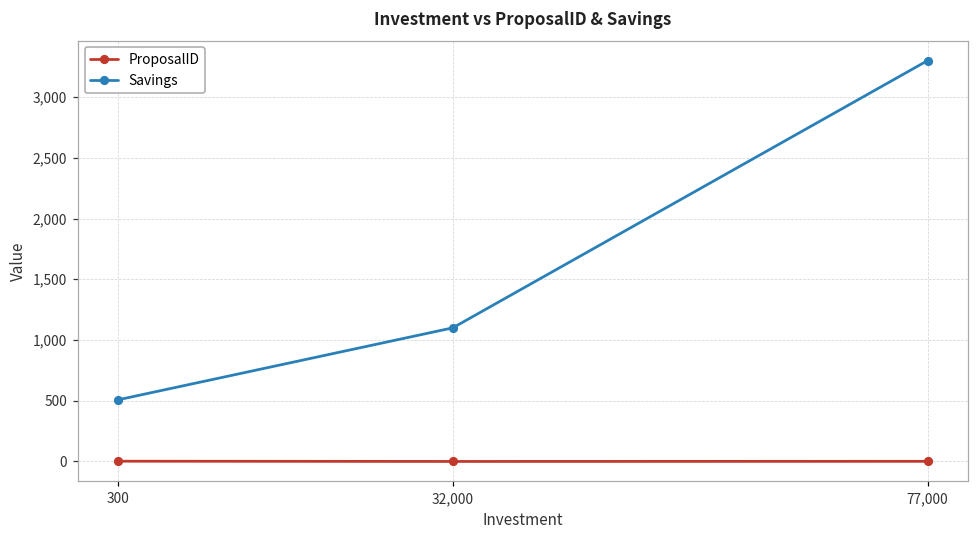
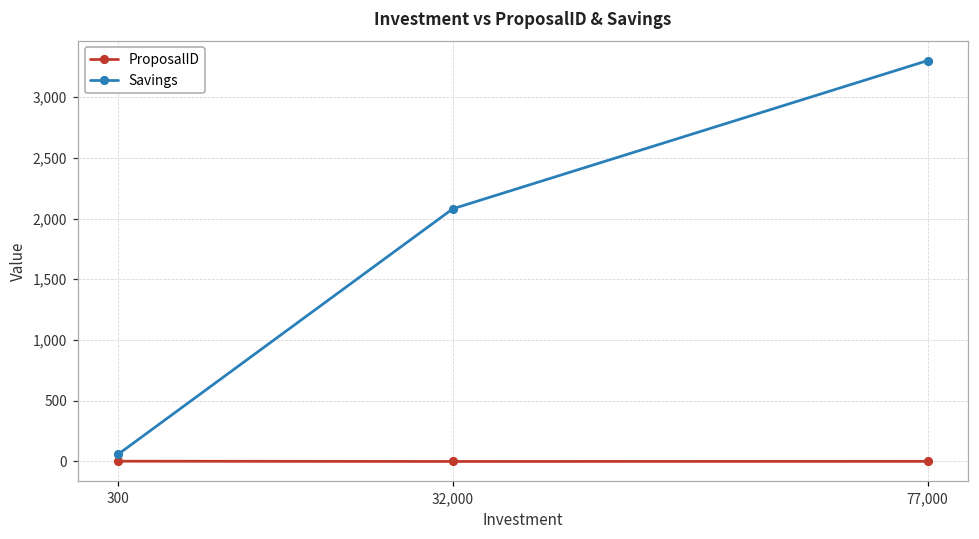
  {
    "ProposalID": {
      "300": "0",
      "32,000": "0",
      "77,000": "0"
    },
    "Savings": {
-     "300": "510",
-     "32,000": "1,100",
+     "300": "60",
+     "32,000": "2,080",
      "77,000": "3,300"
    }
  }
